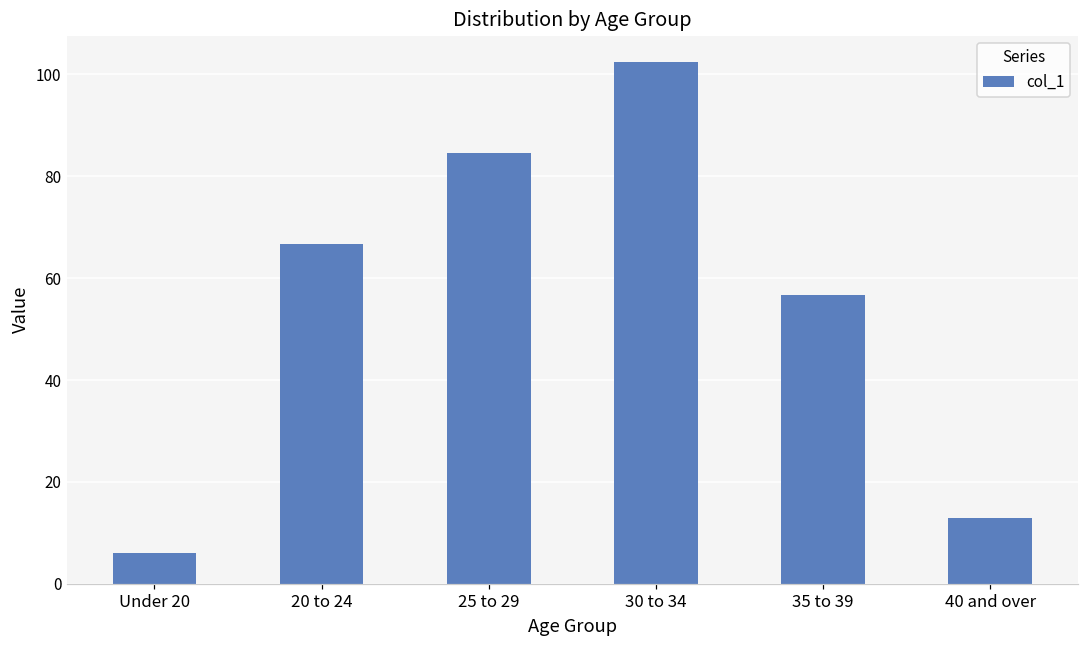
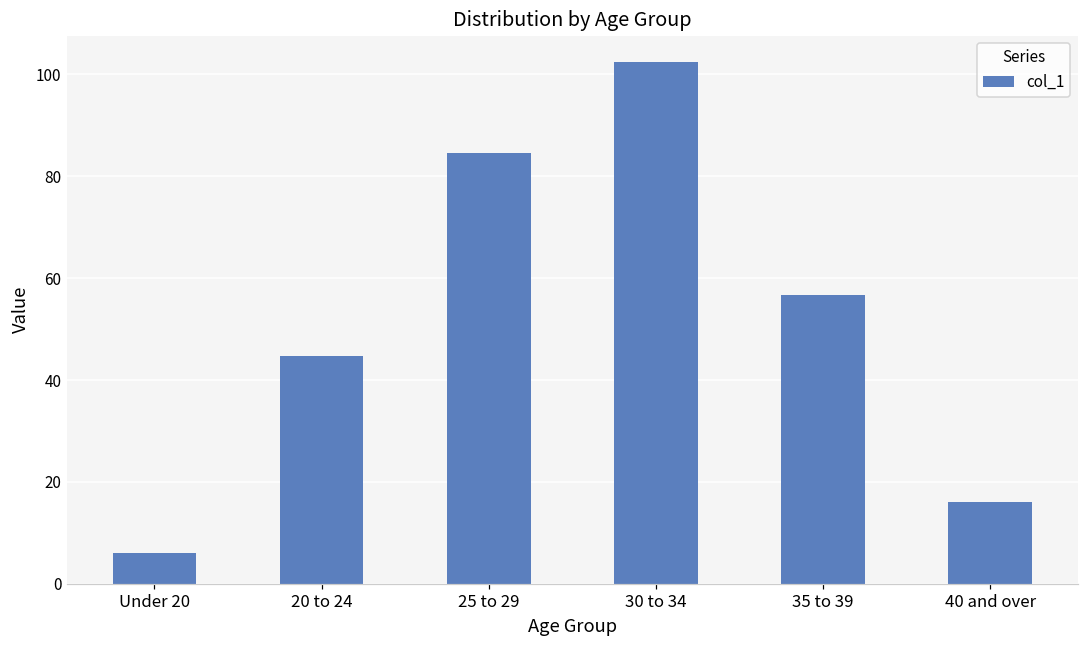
  {
    "Under 20": 6,
-   "20 to 24": 67,
+   "20 to 24": 45,
    "25 to 29": 85,
    "30 to 34": 103,
    "35 to 39": 57,
-   "40 and over": 13
+   "40 and over": 16
  }
